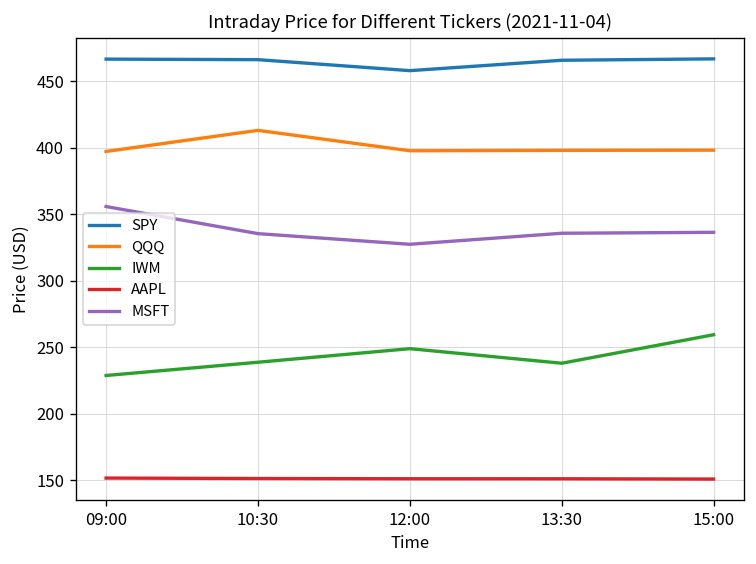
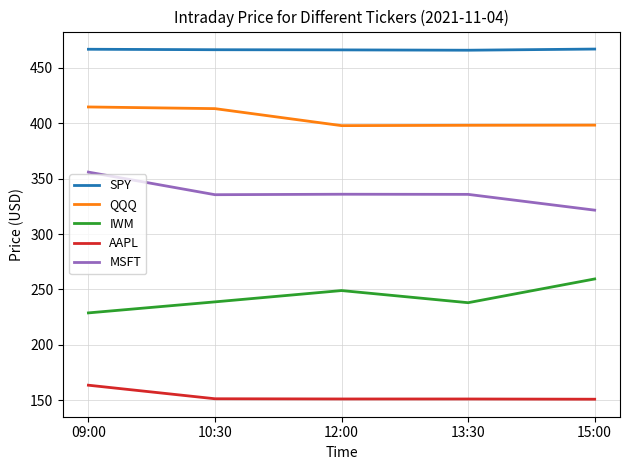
  {
    "SPY": {
      "09:00": 467,
      "10:30": 466,
-     "12:00": 458,
+     "12:00": 466,
      "13:30": 466,
      "15:00": 467
    },
    "QQQ": {
-     "09:00": 397,
+     "09:00": 415,
      "10:30": 413,
      "12:00": 398,
      "13:30": 398,
      "15:00": 398
    },
    "IWM": {
      "09:00": 229,
      "10:30": 239,
      "12:00": 249,
      "13:30": 238,
      "15:00": 259
    },
    "AAPL": {
-     "09:00": 152,
+     "09:00": 164,
      "10:30": 151,
      "12:00": 151,
      "13:30": 151,
      "15:00": 151
    },
    "MSFT": {
      "09:00": 356,
      "10:30": 335,
-     "12:00": 327,
+     "12:00": 336,
      "13:30": 336,
-     "15:00": 336
+     "15:00": 322
    }
  }
